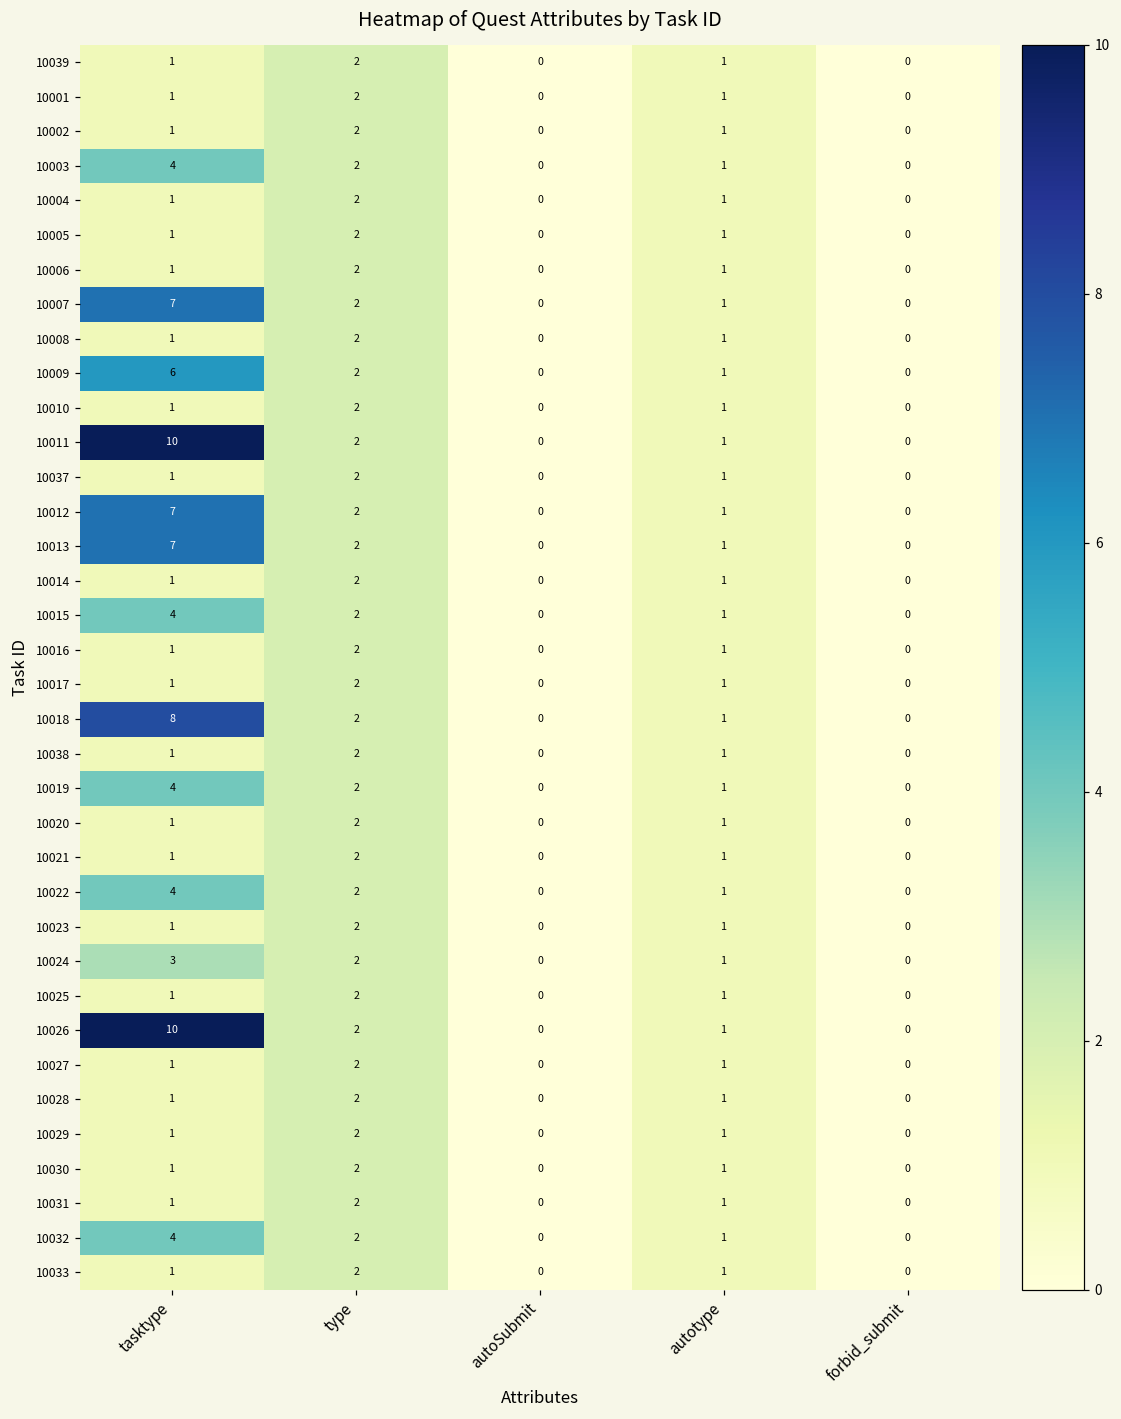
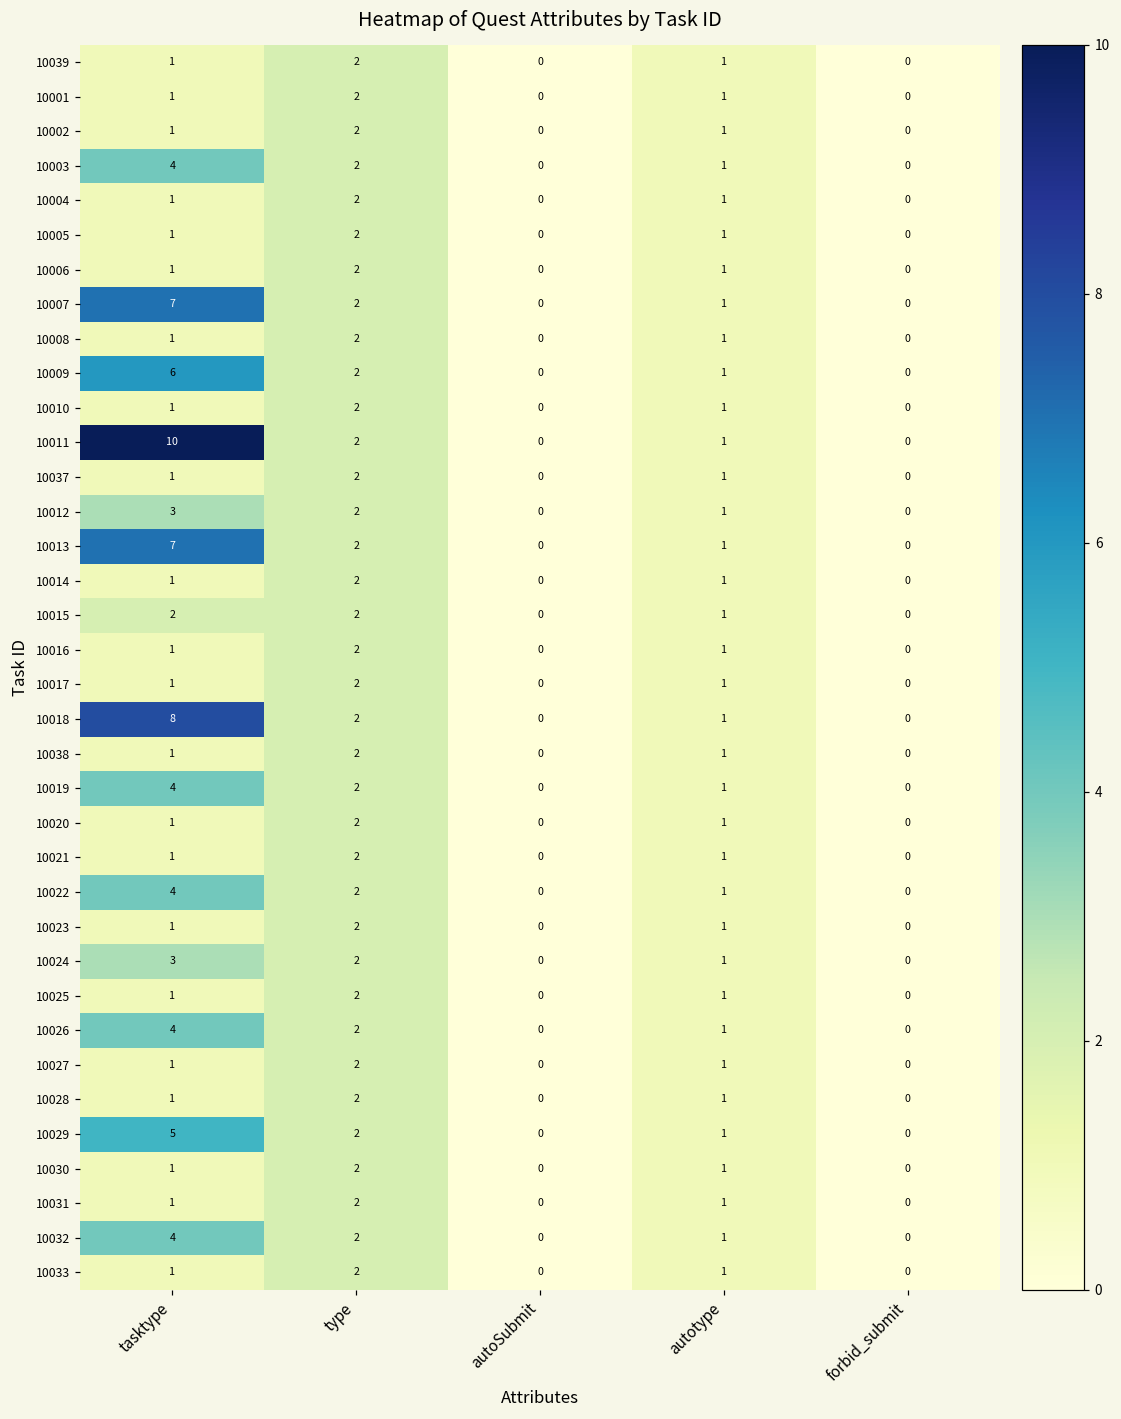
  {
    "10039": {
      "tasktype": 1,
      "type": 2,
      "autoSubmit": 0,
      "autotype": 1,
      "forbid_submit": 0
    },
    "10001": {
      "tasktype": 1,
      "type": 2,
      "autoSubmit": 0,
      "autotype": 1,
      "forbid_submit": 0
    },
    "10002": {
      "tasktype": 1,
      "type": 2,
      "autoSubmit": 0,
      "autotype": 1,
      "forbid_submit": 0
    },
    "10003": {
      "tasktype": 4,
      "type": 2,
      "autoSubmit": 0,
      "autotype": 1,
      "forbid_submit": 0
    },
    "10004": {
      "tasktype": 1,
      "type": 2,
      "autoSubmit": 0,
      "autotype": 1,
      "forbid_submit": 0
    },
    "10005": {
      "tasktype": 1,
      "type": 2,
      "autoSubmit": 0,
      "autotype": 1,
      "forbid_submit": 0
    },
    "10006": {
      "tasktype": 1,
      "type": 2,
      "autoSubmit": 0,
      "autotype": 1,
      "forbid_submit": 0
    },
    "10007": {
      "tasktype": 7,
      "type": 2,
      "autoSubmit": 0,
      "autotype": 1,
      "forbid_submit": 0
    },
    "10008": {
      "tasktype": 1,
      "type": 2,
      "autoSubmit": 0,
      "autotype": 1,
      "forbid_submit": 0
    },
    "10009": {
      "tasktype": 6,
      "type": 2,
      "autoSubmit": 0,
      "autotype": 1,
      "forbid_submit": 0
    },
    "10010": {
      "tasktype": 1,
      "type": 2,
      "autoSubmit": 0,
      "autotype": 1,
      "forbid_submit": 0
    },
    "10011": {
      "tasktype": 10,
      "type": 2,
      "autoSubmit": 0,
      "autotype": 1,
      "forbid_submit": 0
    },
    "10037": {
      "tasktype": 1,
      "type": 2,
      "autoSubmit": 0,
      "autotype": 1,
      "forbid_submit": 0
    },
    "10012": {
-     "tasktype": 7,
+     "tasktype": 3,
      "type": 2,
      "autoSubmit": 0,
      "autotype": 1,
      "forbid_submit": 0
    },
    "10013": {
      "tasktype": 7,
      "type": 2,
      "autoSubmit": 0,
      "autotype": 1,
      "forbid_submit": 0
    },
    "10014": {
      "tasktype": 1,
      "type": 2,
      "autoSubmit": 0,
      "autotype": 1,
      "forbid_submit": 0
    },
    "10015": {
-     "tasktype": 4,
+     "tasktype": 2,
      "type": 2,
      "autoSubmit": 0,
      "autotype": 1,
      "forbid_submit": 0
    },
    "10016": {
      "tasktype": 1,
      "type": 2,
      "autoSubmit": 0,
      "autotype": 1,
      "forbid_submit": 0
    },
    "10017": {
      "tasktype": 1,
      "type": 2,
      "autoSubmit": 0,
      "autotype": 1,
      "forbid_submit": 0
    },
    "10018": {
      "tasktype": 8,
      "type": 2,
      "autoSubmit": 0,
      "autotype": 1,
      "forbid_submit": 0
    },
    "10038": {
      "tasktype": 1,
      "type": 2,
      "autoSubmit": 0,
      "autotype": 1,
      "forbid_submit": 0
    },
    "10019": {
      "tasktype": 4,
      "type": 2,
      "autoSubmit": 0,
      "autotype": 1,
      "forbid_submit": 0
    },
    "10020": {
      "tasktype": 1,
      "type": 2,
      "autoSubmit": 0,
      "autotype": 1,
      "forbid_submit": 0
    },
    "10021": {
      "tasktype": 1,
      "type": 2,
      "autoSubmit": 0,
      "autotype": 1,
      "forbid_submit": 0
    },
    "10022": {
      "tasktype": 4,
      "type": 2,
      "autoSubmit": 0,
      "autotype": 1,
      "forbid_submit": 0
    },
    "10023": {
      "tasktype": 1,
      "type": 2,
      "autoSubmit": 0,
      "autotype": 1,
      "forbid_submit": 0
    },
    "10024": {
      "tasktype": 3,
      "type": 2,
      "autoSubmit": 0,
      "autotype": 1,
      "forbid_submit": 0
    },
    "10025": {
      "tasktype": 1,
      "type": 2,
      "autoSubmit": 0,
      "autotype": 1,
      "forbid_submit": 0
    },
    "10026": {
-     "tasktype": 10,
+     "tasktype": 4,
      "type": 2,
      "autoSubmit": 0,
      "autotype": 1,
      "forbid_submit": 0
    },
    "10027": {
      "tasktype": 1,
      "type": 2,
      "autoSubmit": 0,
      "autotype": 1,
      "forbid_submit": 0
    },
    "10028": {
      "tasktype": 1,
      "type": 2,
      "autoSubmit": 0,
      "autotype": 1,
      "forbid_submit": 0
    },
    "10029": {
-     "tasktype": 1,
+     "tasktype": 5,
      "type": 2,
      "autoSubmit": 0,
      "autotype": 1,
      "forbid_submit": 0
    },
    "10030": {
      "tasktype": 1,
      "type": 2,
      "autoSubmit": 0,
      "autotype": 1,
      "forbid_submit": 0
    },
    "10031": {
      "tasktype": 1,
      "type": 2,
      "autoSubmit": 0,
      "autotype": 1,
      "forbid_submit": 0
    },
    "10032": {
      "tasktype": 4,
      "type": 2,
      "autoSubmit": 0,
      "autotype": 1,
      "forbid_submit": 0
    },
    "10033": {
      "tasktype": 1,
      "type": 2,
      "autoSubmit": 0,
      "autotype": 1,
      "forbid_submit": 0
    }
  }
